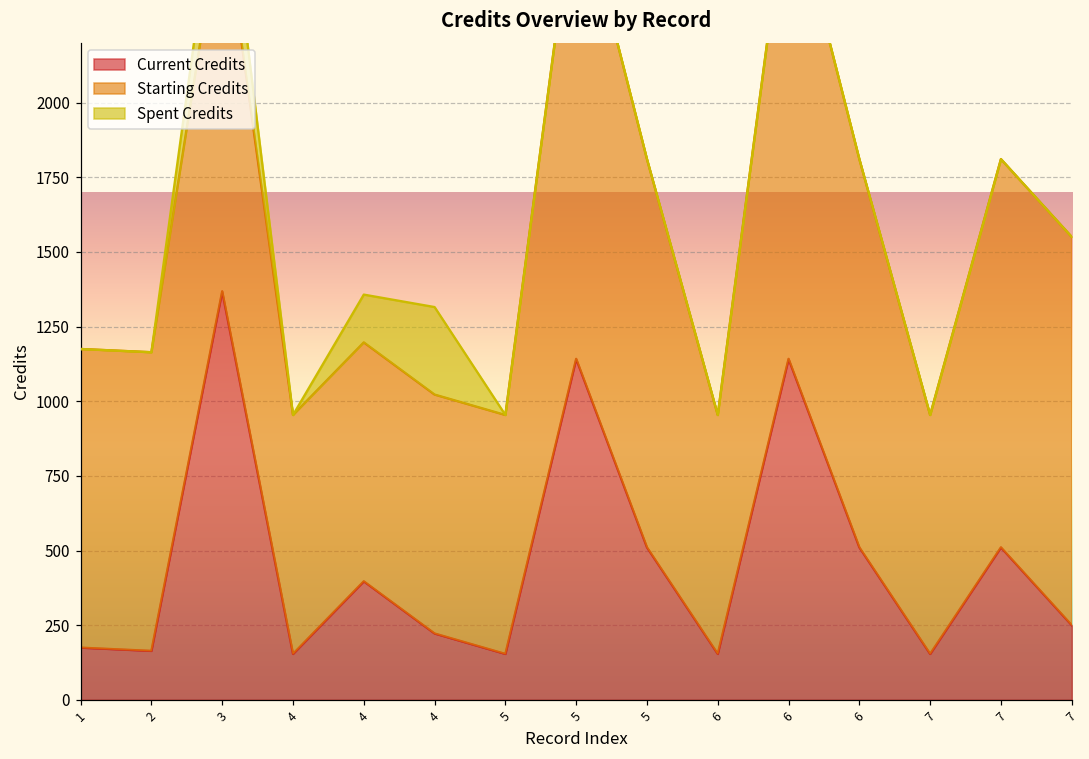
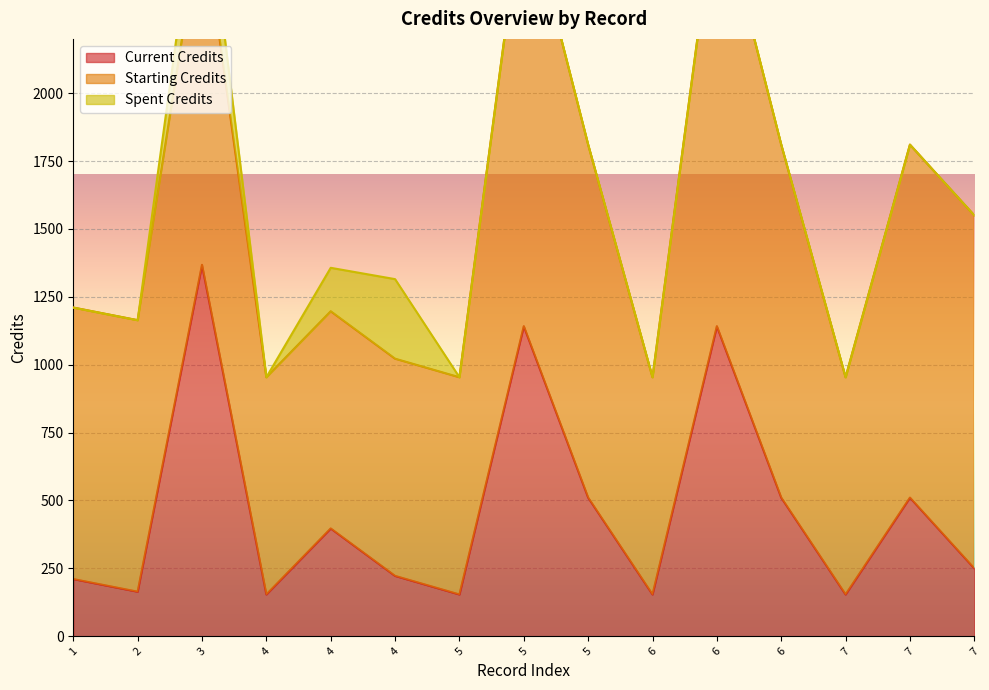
  {
    "Current Credits": {
-     "1": 170,
+     "1": 210,
      "2": 160,
      "3": 1370
    }
  }
